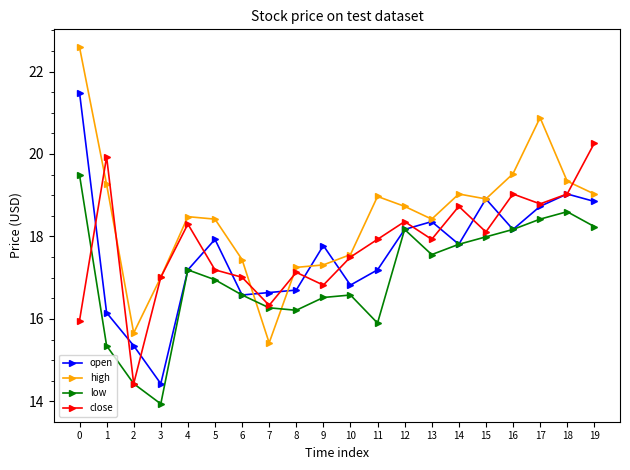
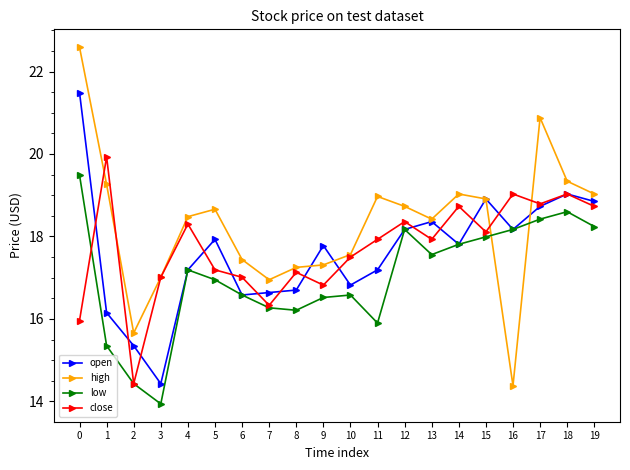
  {
    "open": {
      "0": 21.5,
      "1": 16.2,
      "2": 15.4,
      "3": 14.4,
      "5": 17.9,
      "7": 16.6,
      "8": 16.7,
      "9": 17.8,
      "10": 16.8,
      "11": 17.2,
      "19": 18.9
    },
    "high": {
      "0": 22.6,
      "1": 19.3,
      "2": 15.7,
      "4": 18.5,
-     "5": 18.4,
+     "5": 18.7,
      "6": 17.4,
-     "7": 15.4,
+     "7": 17.0,
      "8": 17.3,
      "9": 17.3,
      "10": 17.6,
      "11": 19.0,
      "12": 18.7,
      "14": 19.0,
-     "16": 19.5,
+     "16": 14.4,
      "17": 20.9,
      "18": 19.3,
      "19": 19.0
    },
    "low": {
      "0": 19.5,
      "1": 15.4,
      "3": 13.9,
      "5": 17.0,
      "8": 16.2,
      "9": 16.5,
      "10": 16.6,
      "11": 15.9,
      "13": 17.6,
      "15": 18.0,
      "17": 18.4,
      "18": 18.6,
      "19": 18.2
    },
    "close": {
      "0": 16.0,
      "1": 19.9,
      "4": 18.3,
      "5": 17.2,
      "6": 17.0,
      "8": 17.1,
      "9": 16.8,
      "10": 17.5,
      "11": 17.9,
      "12": 18.4,
      "13": 17.9,
      "14": 18.7,
      "15": 18.1,
      "16": 19.0,
-     "19": 20.3
+     "19": 18.7
    }
  }
